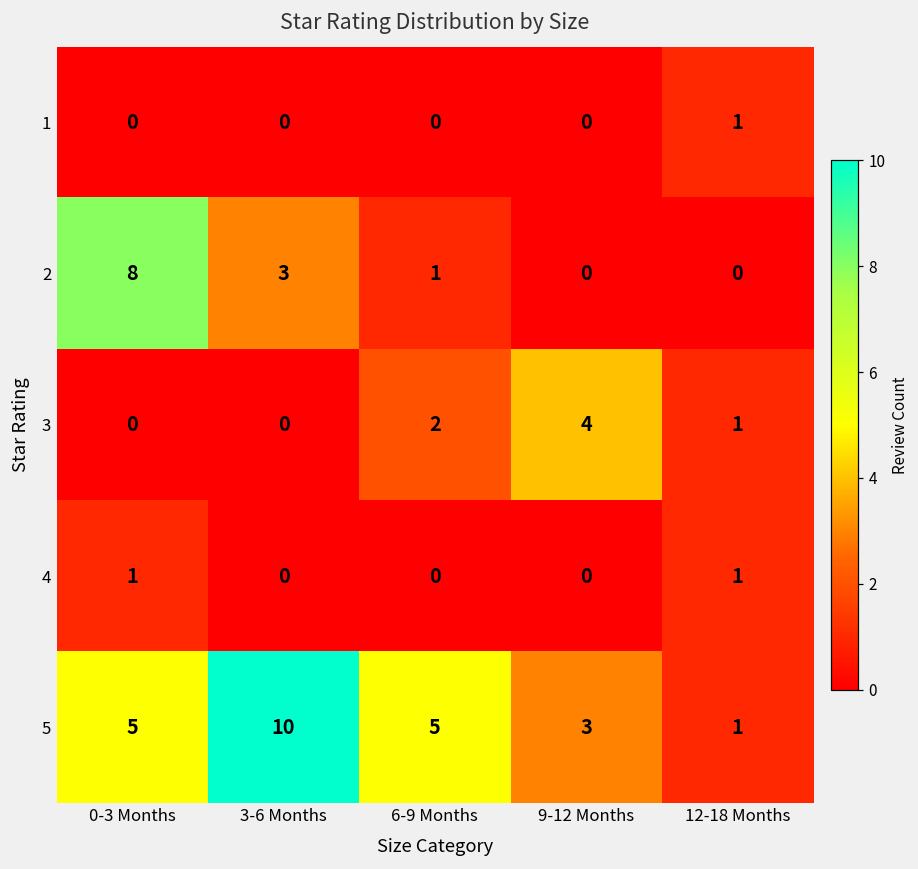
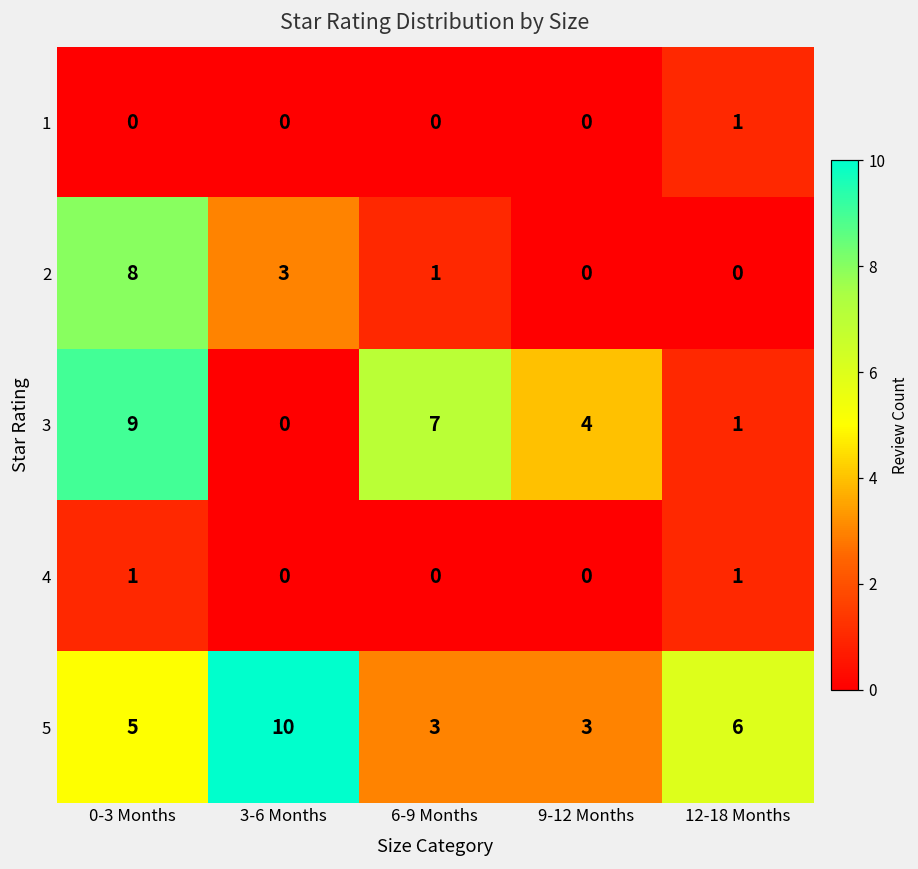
  {
    "1": {
      "0-3 Months": 0,
      "3-6 Months": 0,
      "6-9 Months": 0,
      "9-12 Months": 0,
      "12-18 Months": 1
    },
    "2": {
      "0-3 Months": 8,
      "3-6 Months": 3,
      "6-9 Months": 1,
      "9-12 Months": 0,
      "12-18 Months": 0
    },
    "3": {
-     "0-3 Months": 0,
+     "0-3 Months": 9,
      "3-6 Months": 0,
-     "6-9 Months": 2,
+     "6-9 Months": 7,
      "9-12 Months": 4,
      "12-18 Months": 1
    },
    "4": {
      "0-3 Months": 1,
      "3-6 Months": 0,
      "6-9 Months": 0,
      "9-12 Months": 0,
      "12-18 Months": 1
    },
    "5": {
      "0-3 Months": 5,
      "3-6 Months": 10,
-     "6-9 Months": 5,
+     "6-9 Months": 3,
      "9-12 Months": 3,
-     "12-18 Months": 1
+     "12-18 Months": 6
    }
  }
